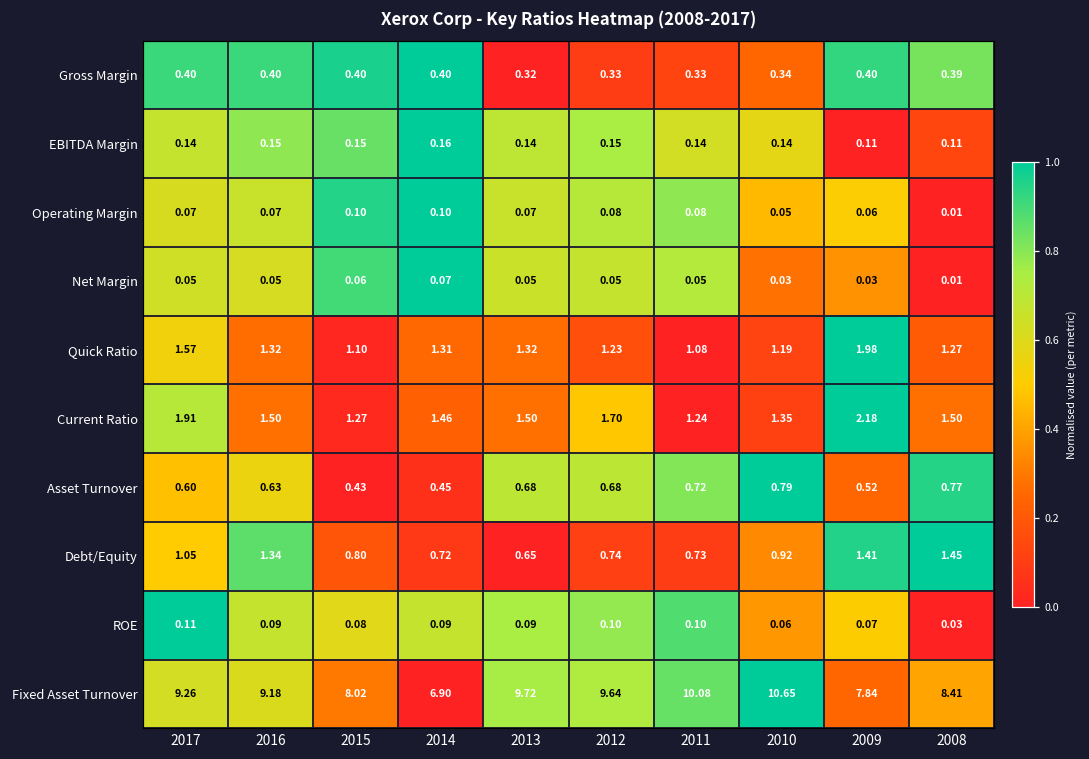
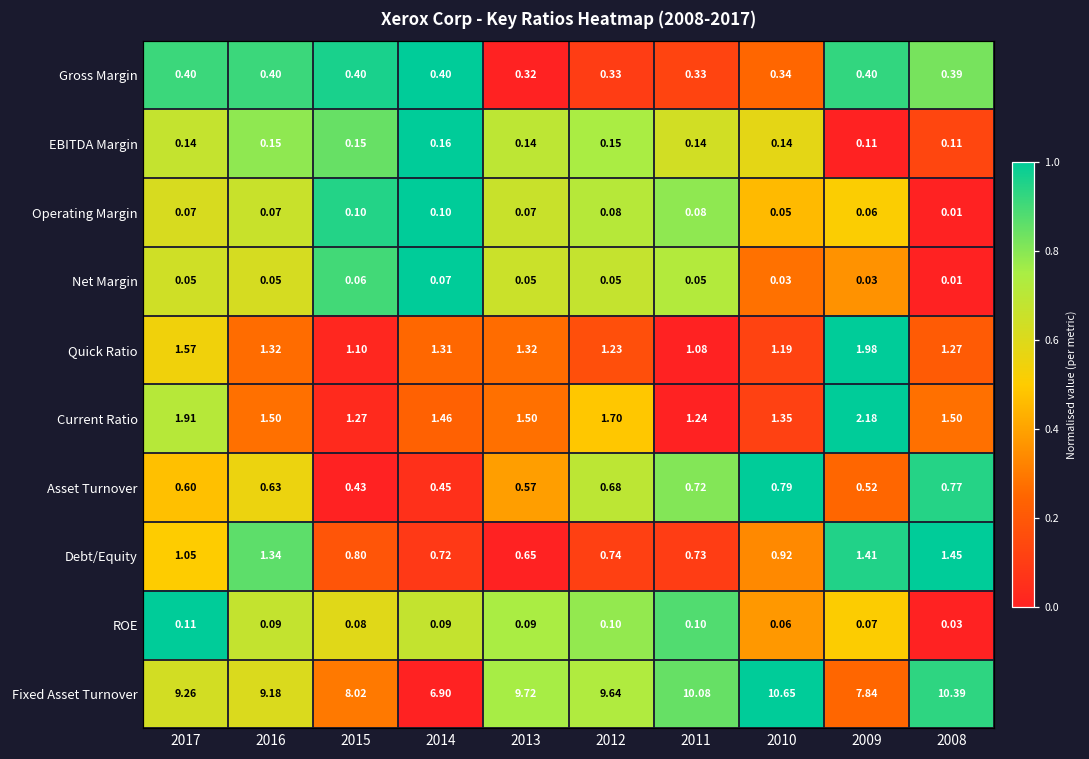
  {
    "Gross Margin": {
      "2017": 0.40,
      "2016": 0.40,
      "2015": 0.40,
      "2014": 0.40,
      "2013": 0.32,
      "2012": 0.33,
      "2011": 0.33,
      "2010": 0.34,
      "2009": 0.40,
      "2008": 0.39
    },
    "EBITDA Margin": {
      "2017": 0.14,
      "2016": 0.15,
      "2015": 0.15,
      "2014": 0.16,
      "2013": 0.14,
      "2012": 0.15,
      "2011": 0.14,
      "2010": 0.14,
      "2009": 0.11,
      "2008": 0.11
    },
    "Operating Margin": {
      "2017": 0.07,
      "2016": 0.07,
      "2015": 0.10,
      "2014": 0.10,
      "2013": 0.07,
      "2012": 0.08,
      "2011": 0.08,
      "2010": 0.05,
      "2009": 0.06,
      "2008": 0.01
    },
    "Net Margin": {
      "2017": 0.05,
      "2016": 0.05,
      "2015": 0.06,
      "2014": 0.07,
      "2013": 0.05,
      "2012": 0.05,
      "2011": 0.05,
      "2010": 0.03,
      "2009": 0.03,
      "2008": 0.01
    },
    "Quick Ratio": {
      "2017": 1.57,
      "2016": 1.32,
      "2015": 1.10,
      "2014": 1.31,
      "2013": 1.32,
      "2012": 1.23,
      "2011": 1.08,
      "2010": 1.19,
      "2009": 1.98,
      "2008": 1.27
    },
    "Current Ratio": {
      "2017": 1.91,
      "2016": 1.50,
      "2015": 1.27,
      "2014": 1.46,
      "2013": 1.50,
      "2012": 1.70,
      "2011": 1.24,
      "2010": 1.35,
      "2009": 2.18,
      "2008": 1.50
    },
    "Asset Turnover": {
      "2017": 0.60,
      "2016": 0.63,
      "2015": 0.43,
      "2014": 0.45,
-     "2013": 0.68,
+     "2013": 0.57,
      "2012": 0.68,
      "2011": 0.72,
      "2010": 0.79,
      "2009": 0.52,
      "2008": 0.77
    },
    "Debt/Equity": {
      "2017": 1.05,
      "2016": 1.34,
      "2015": 0.80,
      "2014": 0.72,
      "2013": 0.65,
      "2012": 0.74,
      "2011": 0.73,
      "2010": 0.92,
      "2009": 1.41,
      "2008": 1.45
    },
    "ROE": {
      "2017": 0.11,
      "2016": 0.09,
      "2015": 0.08,
      "2014": 0.09,
      "2013": 0.09,
      "2012": 0.10,
      "2011": 0.10,
      "2010": 0.06,
      "2009": 0.07,
      "2008": 0.03
    },
    "Fixed Asset Turnover": {
      "2017": 9.26,
      "2016": 9.18,
      "2015": 8.02,
      "2014": 6.90,
      "2013": 9.72,
      "2012": 9.64,
      "2011": 10.08,
      "2010": 10.65,
      "2009": 7.84,
-     "2008": 8.41
+     "2008": 10.39
    }
  }
